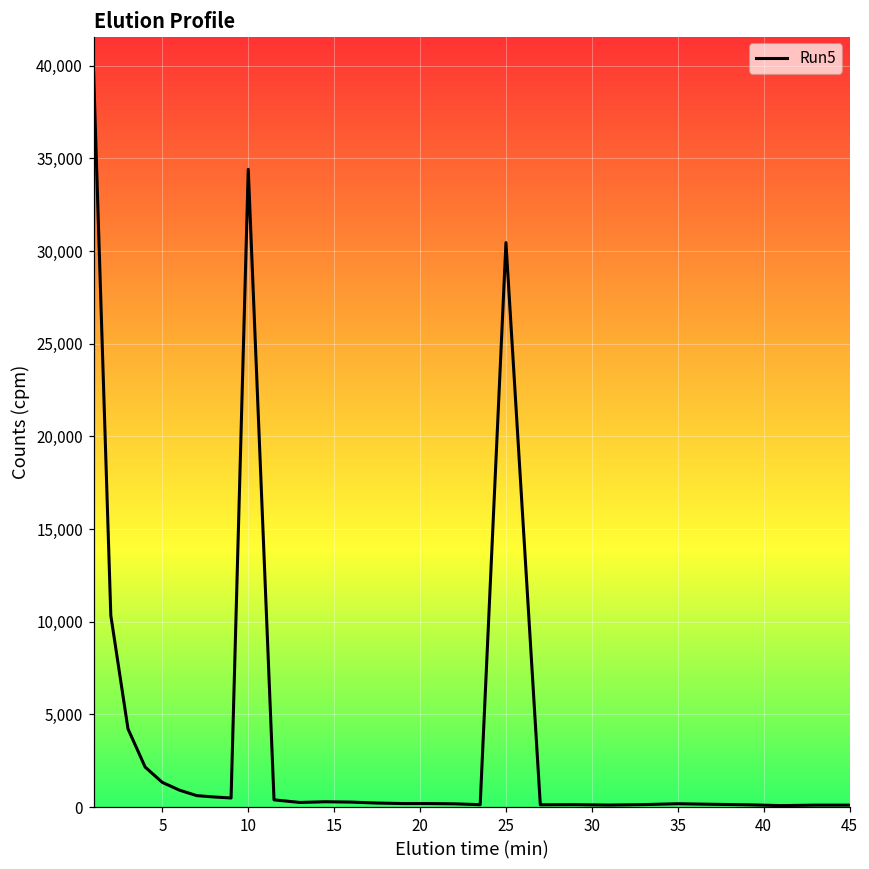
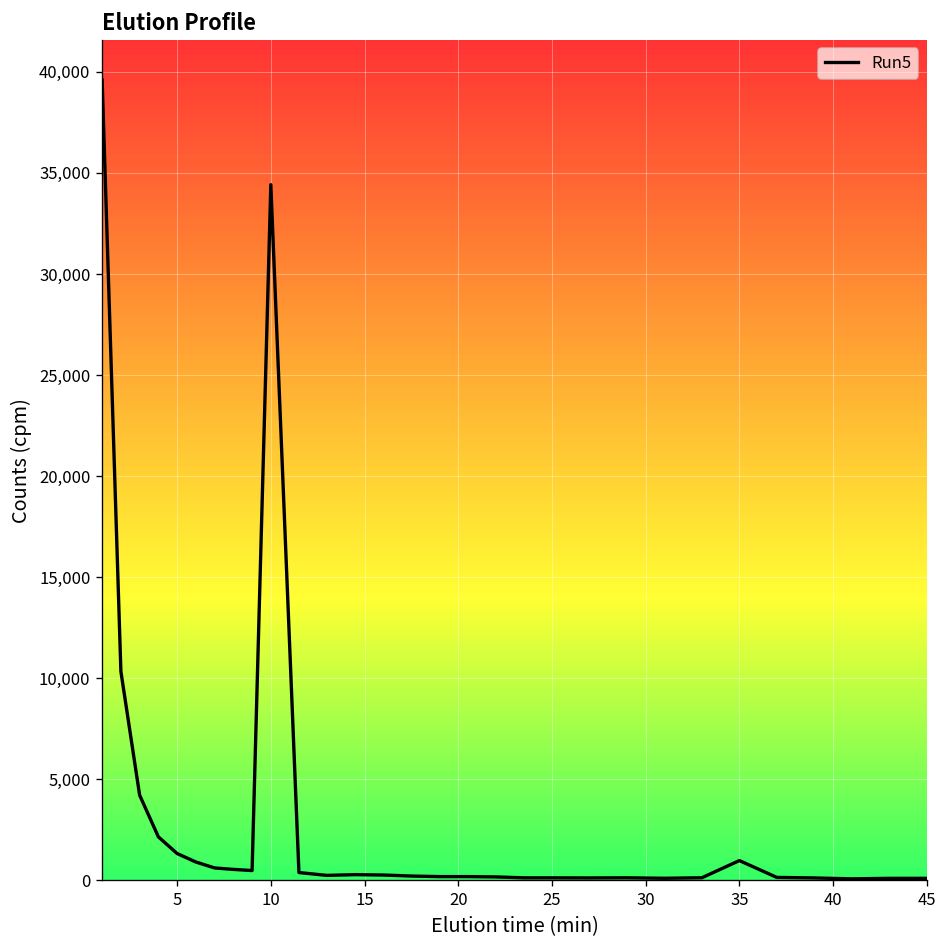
  {
    "5": "1,300",
    "10": "34,400",
-   "25": "30,500",
-   "35": "200",
+   "25": "100",
+   "35": "1,000",
    "45": "100"
  }
